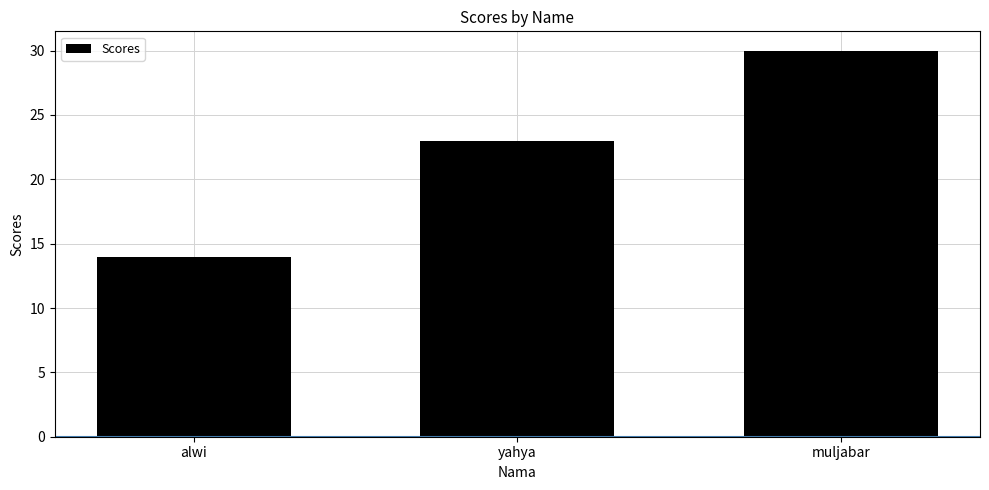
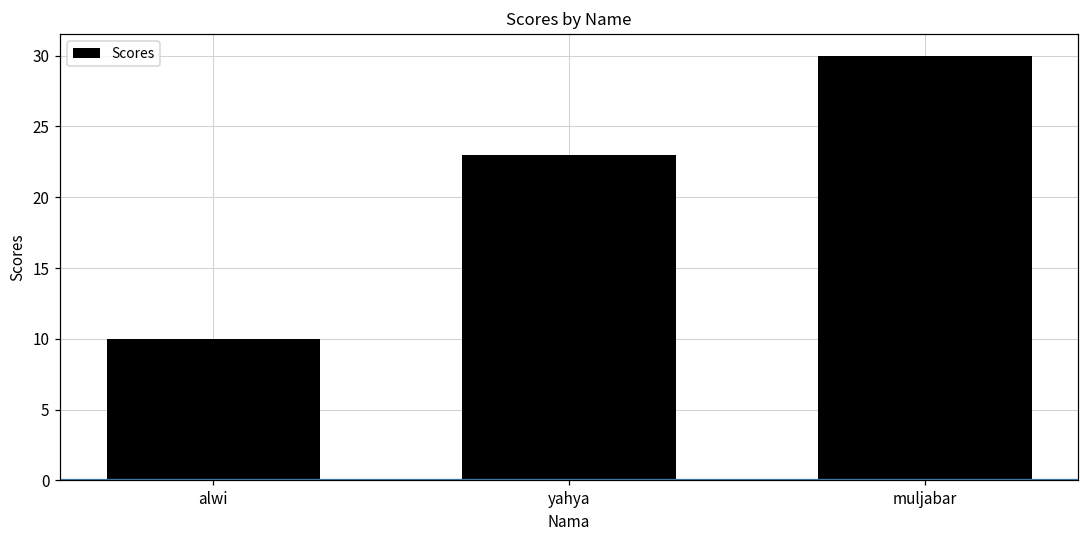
  {
-   "alwi": 14,
+   "alwi": 10,
    "yahya": 23,
    "muljabar": 30
  }
